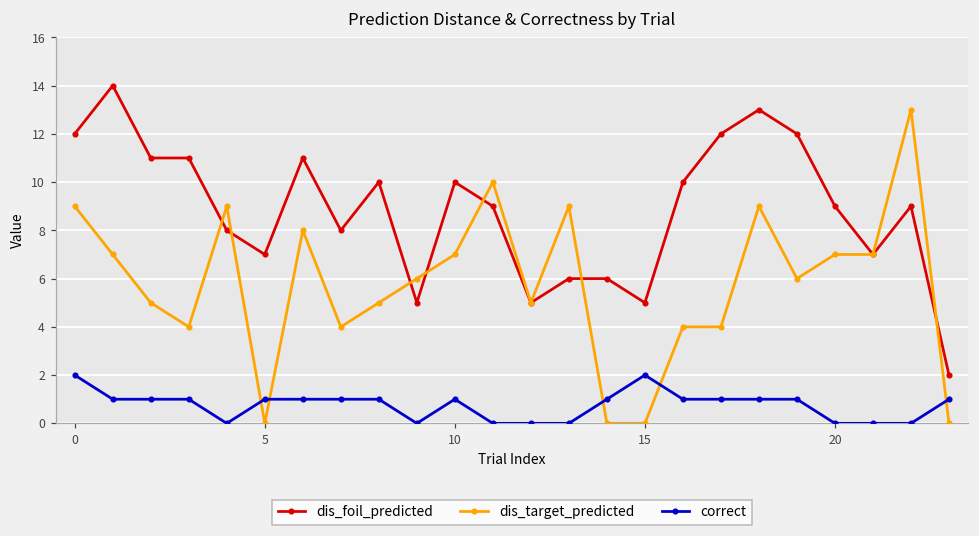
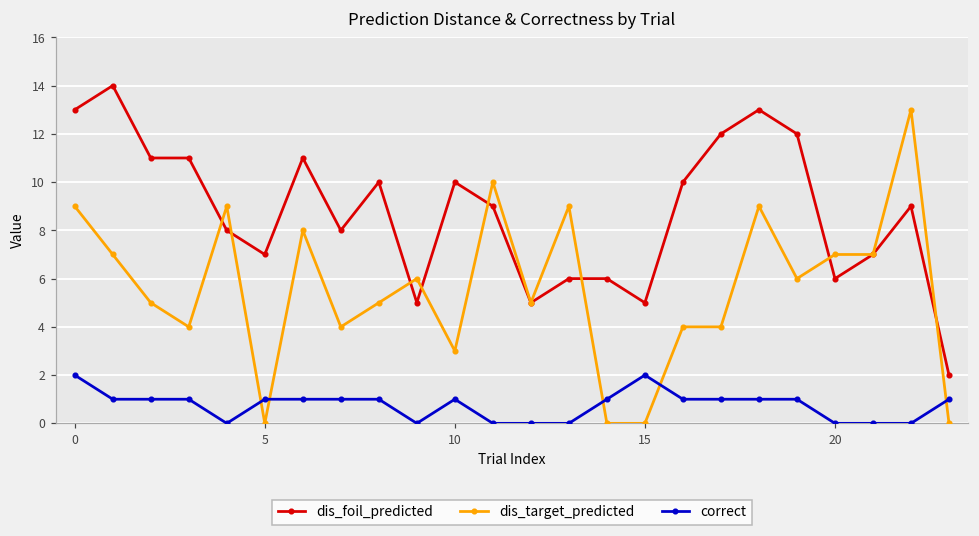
  {
    "dis_foil_predicted": {
-     "0": 12,
+     "0": 13,
      "5": 7,
      "10": 10,
      "15": 5,
-     "20": 9
+     "20": 6
    },
    "dis_target_predicted": {
      "0": 9,
      "5": 0,
-     "10": 7,
+     "10": 3,
      "15": 0,
      "20": 7
    },
    "correct": {
      "0": 2,
      "5": 1,
      "10": 1,
      "15": 2,
      "20": 0
    }
  }
